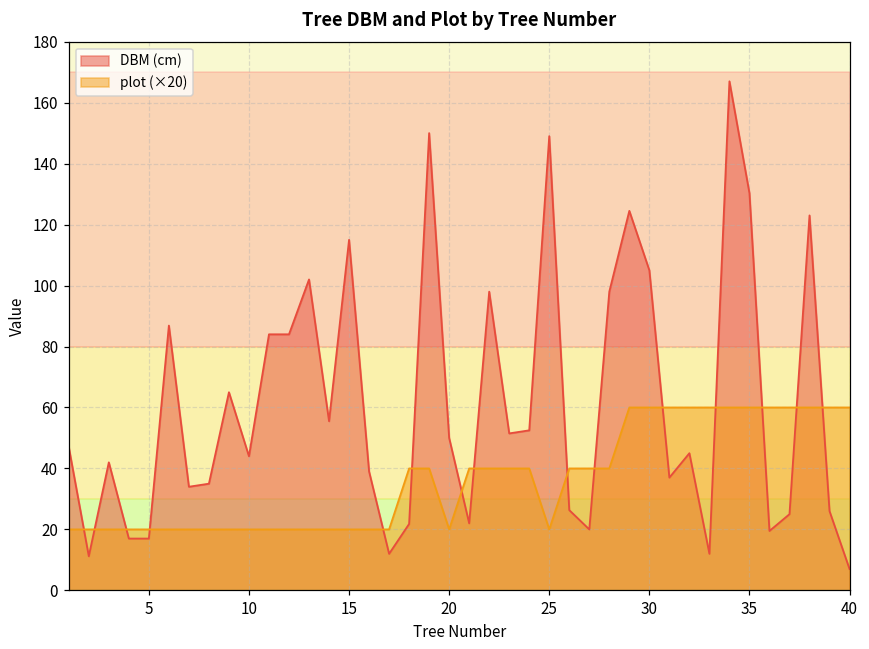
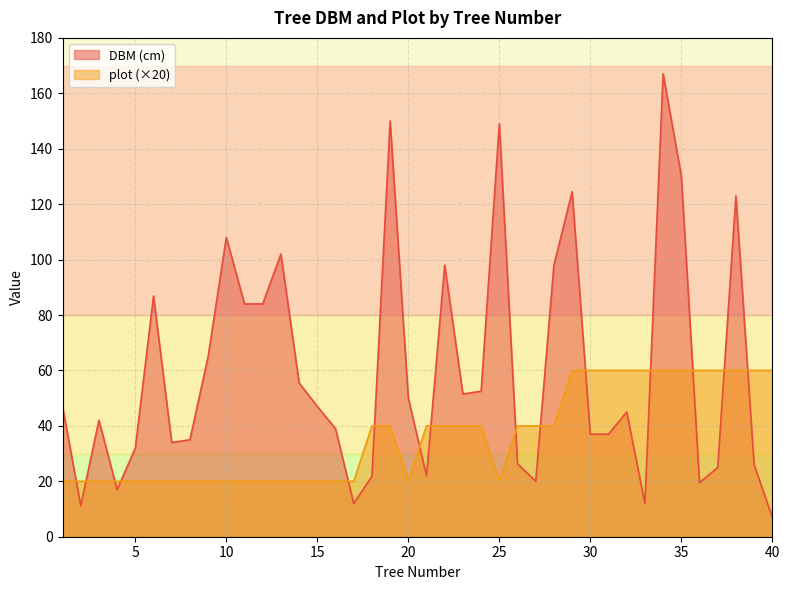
  {
    "DBM (cm)": {
-     "5": 17,
-     "10": 44,
-     "15": 115,
+     "5": 32,
+     "10": 108,
+     "15": 47,
      "20": 50,
      "25": 149,
-     "30": 105,
+     "30": 37,
      "35": 130,
      "40": 7
    },
    "plot (×20)": {
      "5": 20,
      "10": 20,
      "15": 20,
      "20": 20,
      "25": 20,
      "30": 60,
      "35": 60,
      "40": 60
    }
  }
